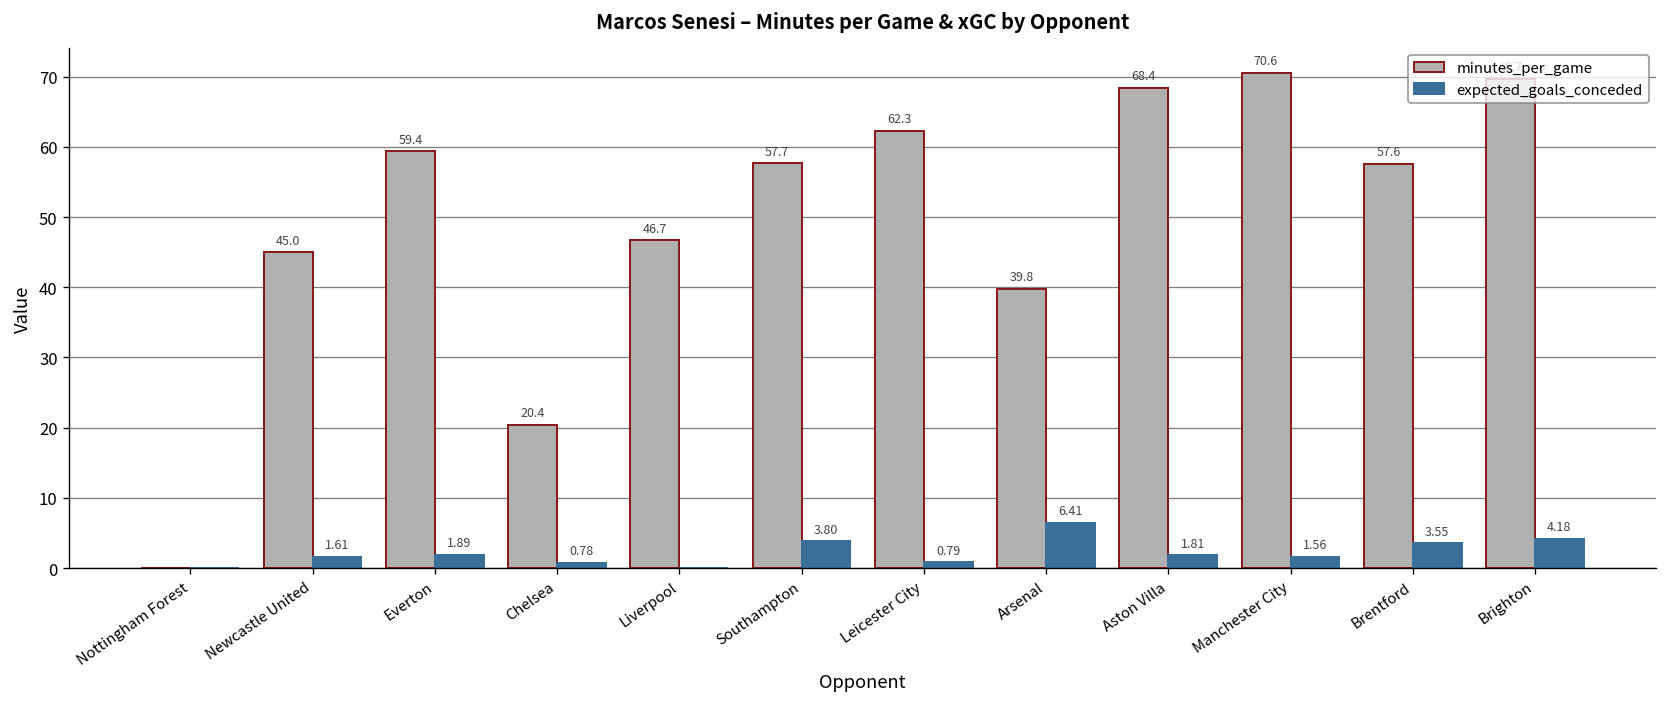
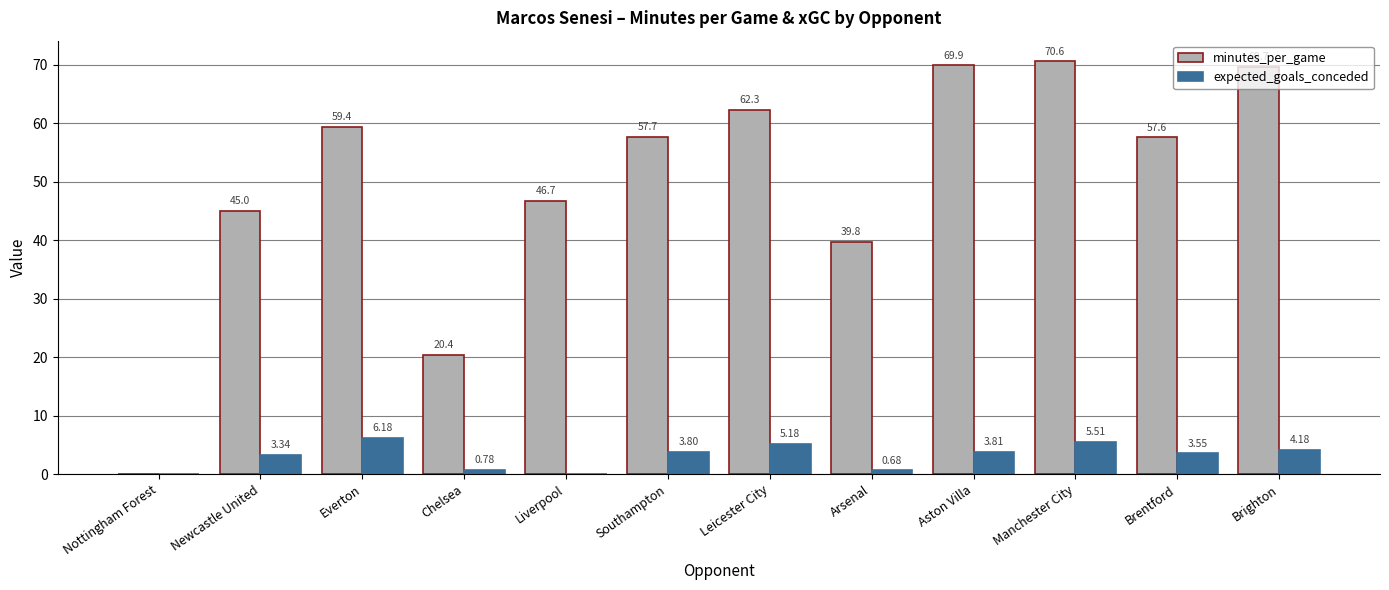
  {
    "minutes_per_game": {
      "Newcastle United": 45.0,
      "Everton": 59.4,
      "Chelsea": 20.4,
      "Liverpool": 46.7,
      "Southampton": 57.7,
      "Leicester City": 62.3,
      "Arsenal": 39.8,
-     "Aston Villa": 68.4,
+     "Aston Villa": 69.9,
      "Manchester City": 70.6,
      "Brentford": 57.6
    },
    "expected_goals_conceded": {
-     "Newcastle United": 1.61,
-     "Everton": 1.89,
+     "Newcastle United": 3.34,
+     "Everton": 6.18,
      "Chelsea": 0.78,
      "Southampton": 3.80,
-     "Leicester City": 0.79,
-     "Arsenal": 6.41,
-     "Aston Villa": 1.81,
-     "Manchester City": 1.56,
+     "Leicester City": 5.18,
+     "Arsenal": 0.68,
+     "Aston Villa": 3.81,
+     "Manchester City": 5.51,
      "Brentford": 3.55,
      "Brighton": 4.18
    }
  }
